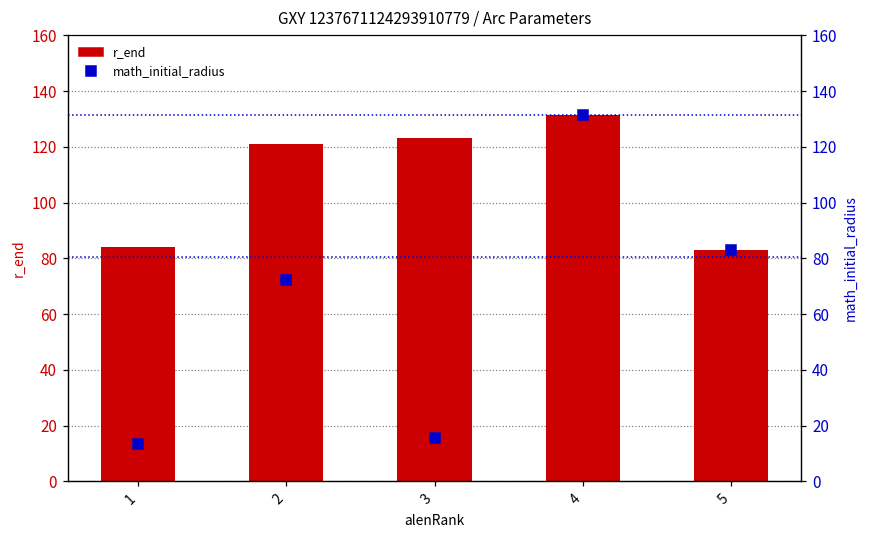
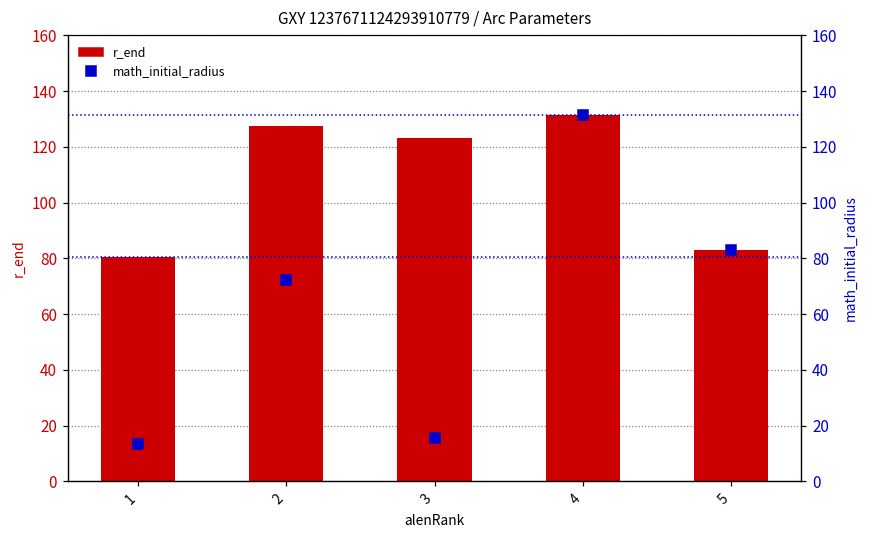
  {
    "r_end": {
-     "1": 84,
-     "2": 121,
+     "1": 80,
+     "2": 128,
      "3": 123,
      "4": 131,
      "5": 83
    },
    "math_initial_radius": {
      "1": 13,
      "2": 72,
      "3": 15,
      "4": 131,
      "5": 83
    }
  }
